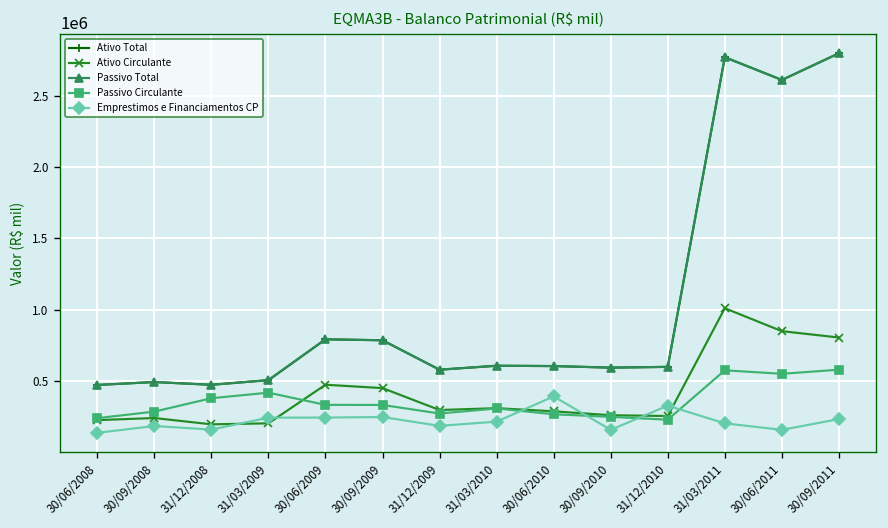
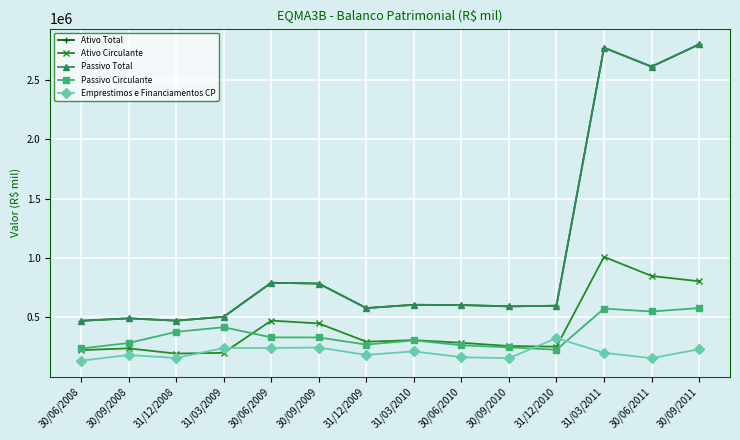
  {
    "Emprestimos e Financiamentos CP": {
      "30/06/2008": 130000,
      "30/09/2008": 180000,
      "31/12/2008": 160000,
      "31/03/2009": 240000,
      "30/06/2009": 240000,
      "30/09/2009": 250000,
      "31/12/2009": 180000,
      "31/03/2010": 210000,
-     "30/06/2010": 390000,
+     "30/06/2010": 160000,
      "30/09/2010": 160000,
      "31/12/2010": 330000,
      "31/03/2011": 200000,
      "30/06/2011": 160000,
      "30/09/2011": 230000
    }
  }
